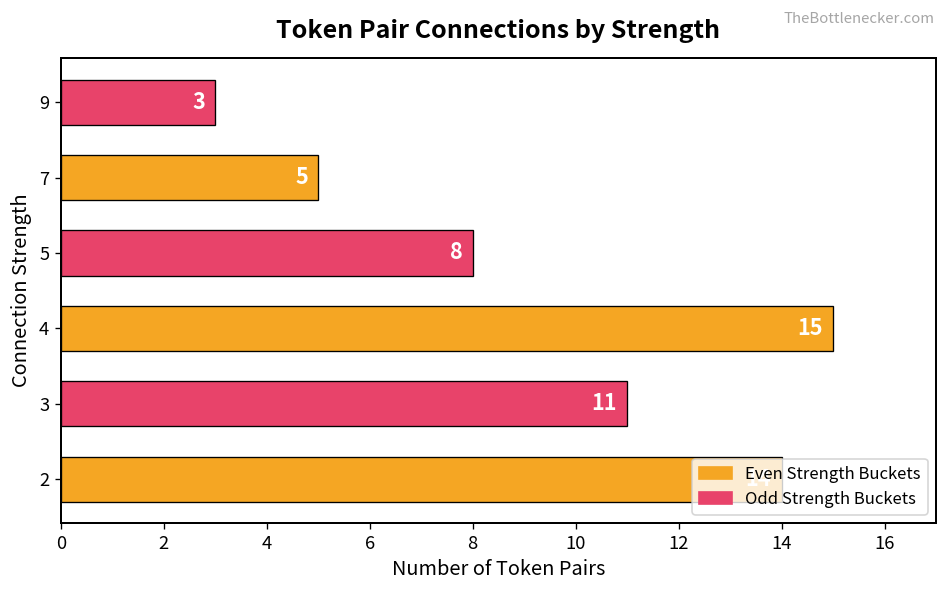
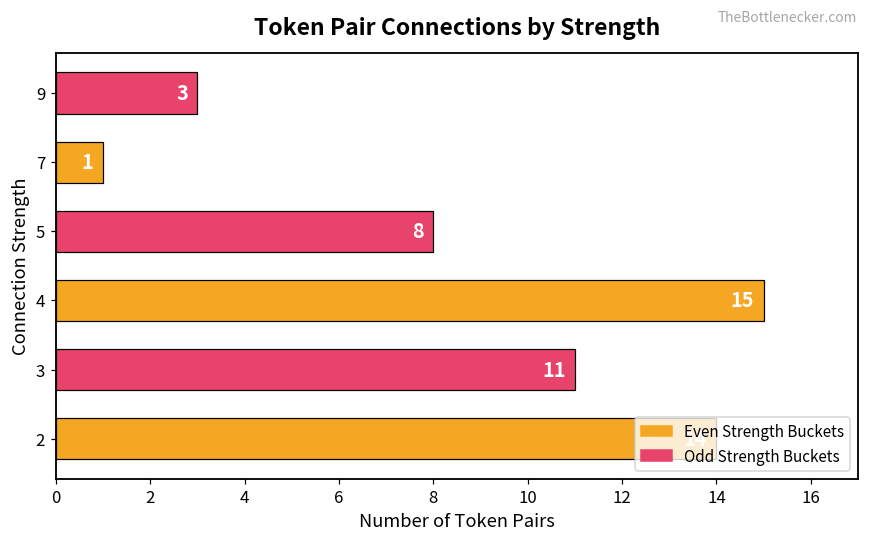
  {
    "9": 3,
-   "7": 5,
+   "7": 1,
    "5": 8,
    "4": 15,
    "3": 11
  }
